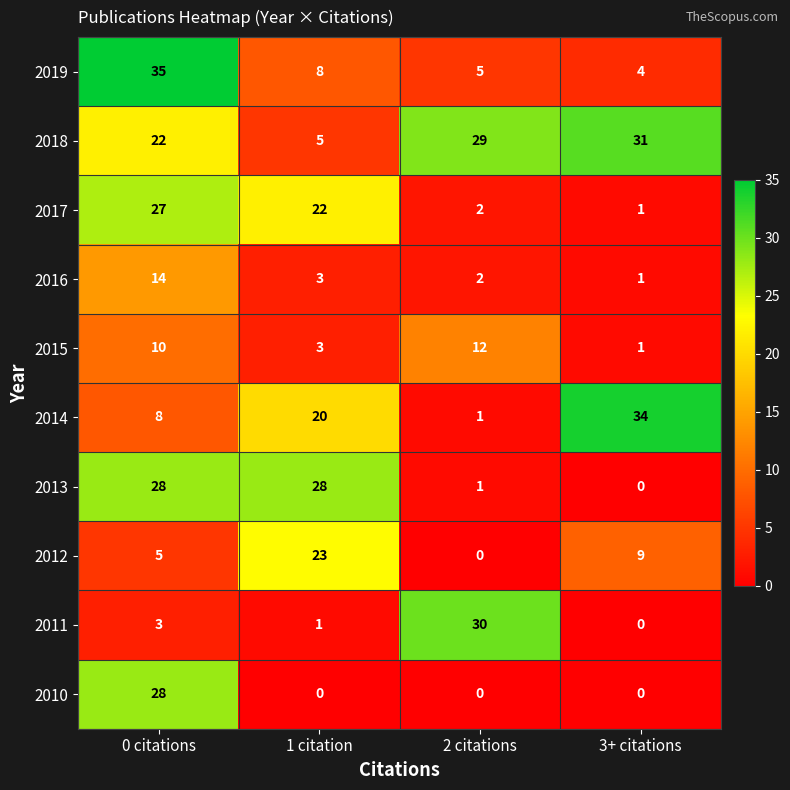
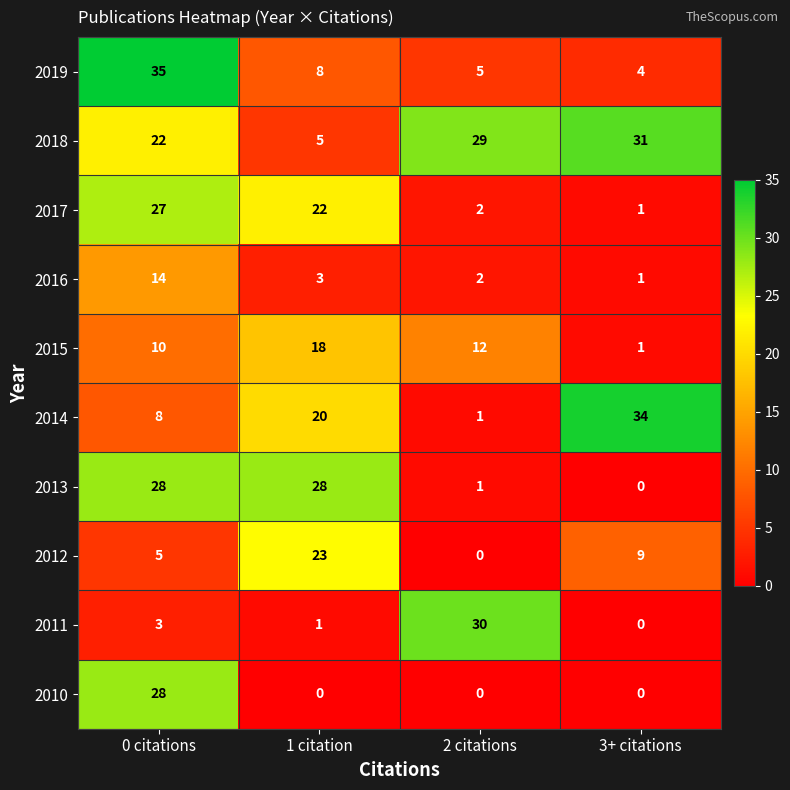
  {
    "2019": {
      "0 citations": 35,
      "1 citation": 8,
      "2 citations": 5,
      "3+ citations": 4
    },
    "2018": {
      "0 citations": 22,
      "1 citation": 5,
      "2 citations": 29,
      "3+ citations": 31
    },
    "2017": {
      "0 citations": 27,
      "1 citation": 22,
      "2 citations": 2,
      "3+ citations": 1
    },
    "2016": {
      "0 citations": 14,
      "1 citation": 3,
      "2 citations": 2,
      "3+ citations": 1
    },
    "2015": {
      "0 citations": 10,
-     "1 citation": 3,
+     "1 citation": 18,
      "2 citations": 12,
      "3+ citations": 1
    },
    "2014": {
      "0 citations": 8,
      "1 citation": 20,
      "2 citations": 1,
      "3+ citations": 34
    },
    "2013": {
      "0 citations": 28,
      "1 citation": 28,
      "2 citations": 1,
      "3+ citations": 0
    },
    "2012": {
      "0 citations": 5,
      "1 citation": 23,
      "2 citations": 0,
      "3+ citations": 9
    },
    "2011": {
      "0 citations": 3,
      "1 citation": 1,
      "2 citations": 30,
      "3+ citations": 0
    },
    "2010": {
      "0 citations": 28,
      "1 citation": 0,
      "2 citations": 0,
      "3+ citations": 0
    }
  }
